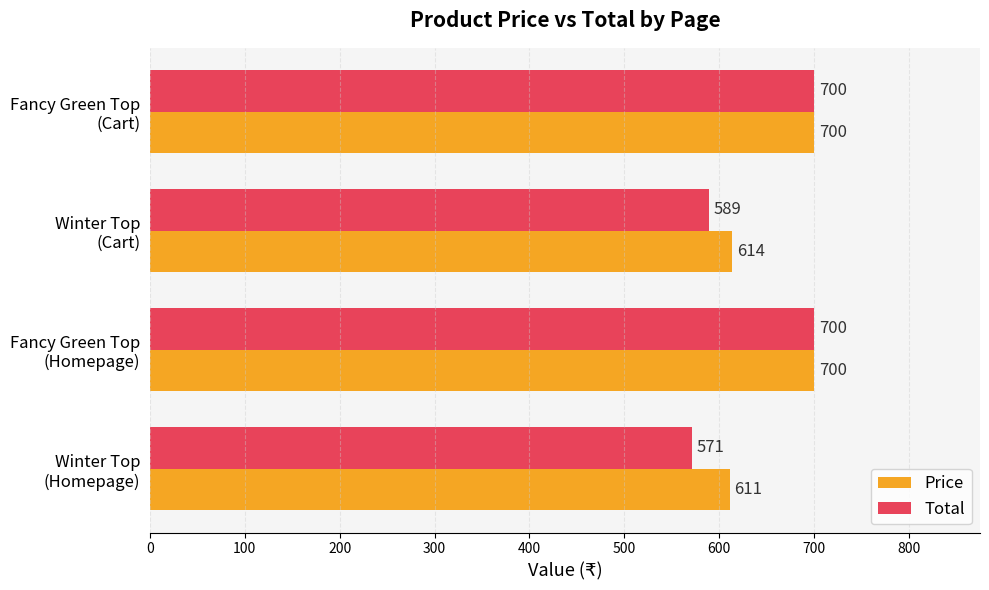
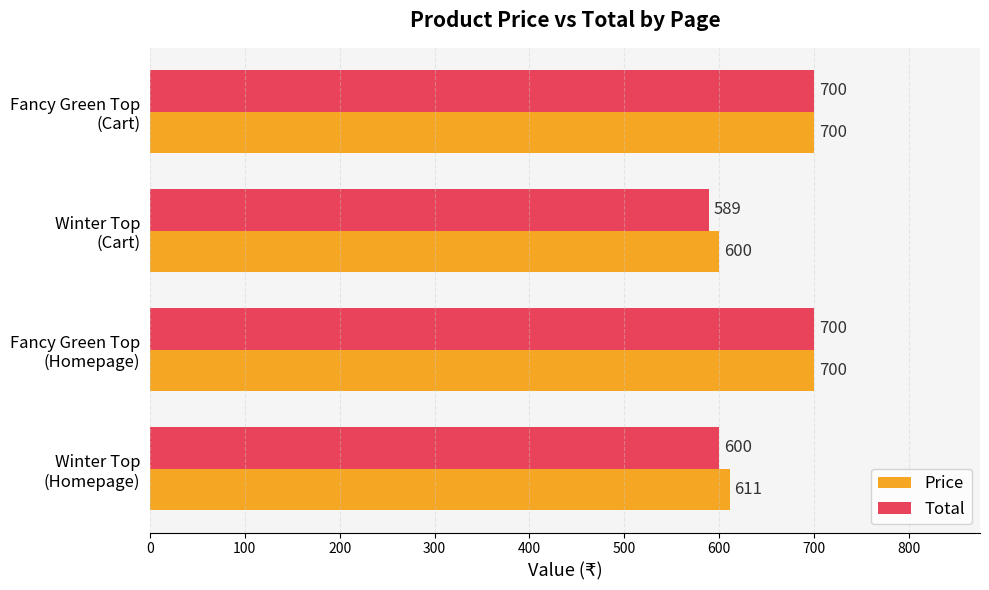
  {
    "Price": {
      "Fancy Green Top (Cart)": 700,
-     "Winter Top (Cart)": 614,
+     "Winter Top (Cart)": 600,
      "Fancy Green Top (Homepage)": 700,
      "Winter Top (Homepage)": 611
    },
    "Total": {
      "Fancy Green Top (Cart)": 700,
      "Winter Top (Cart)": 589,
      "Fancy Green Top (Homepage)": 700,
-     "Winter Top (Homepage)": 571
+     "Winter Top (Homepage)": 600
    }
  }
